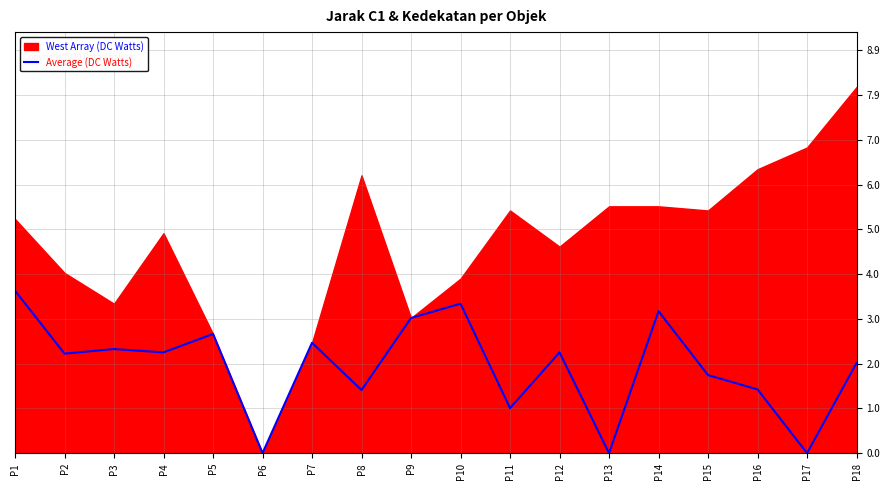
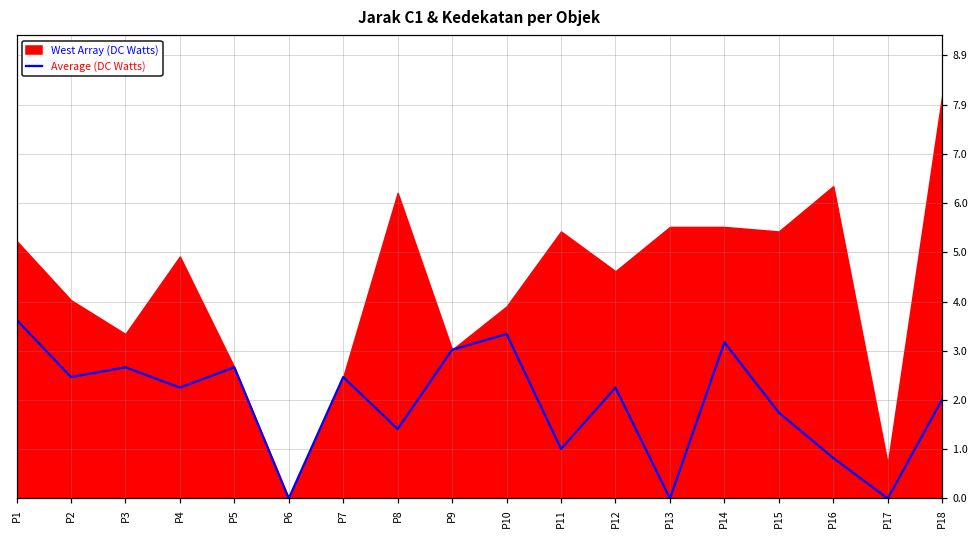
  {
    "Average (DC Watts)": {
      "P1": 3.6,
-     "P2": 2.2,
-     "P3": 2.3,
+     "P2": 2.4,
+     "P3": 2.6,
      "P4": 2.2,
      "P8": 1.4,
      "P10": 3.3,
      "P11": 1.0,
      "P12": 2.2,
      "P13": 0.0,
      "P14": 3.1,
      "P15": 1.7,
-     "P16": 1.4,
+     "P16": 0.8,
      "P17": 0.0,
      "P18": 2.0
    },
    "West Array (DC Watts)": {
      "P1": 5.2,
      "P2": 4.0,
      "P3": 3.3,
      "P4": 4.9,
      "P8": 6.2,
      "P10": 3.9,
      "P11": 5.4,
      "P12": 4.6,
      "P13": 5.5,
      "P14": 5.5,
      "P15": 5.4,
      "P16": 6.3,
-     "P17": 6.8,
+     "P17": 0.7,
      "P18": 8.1
    }
  }
